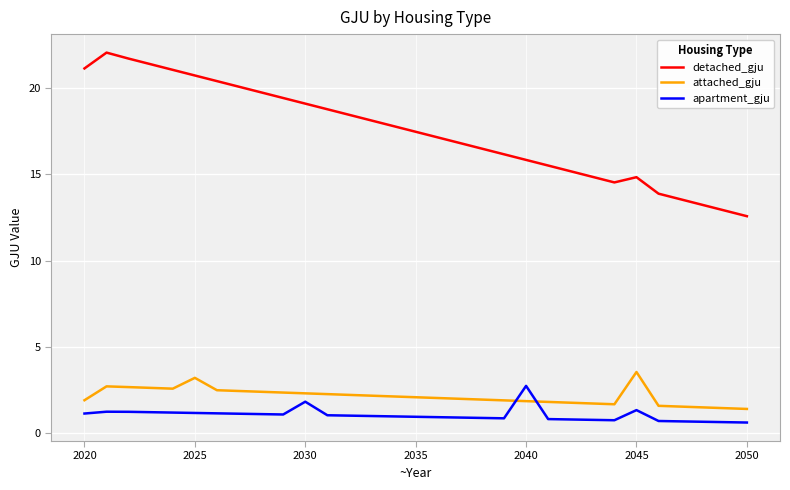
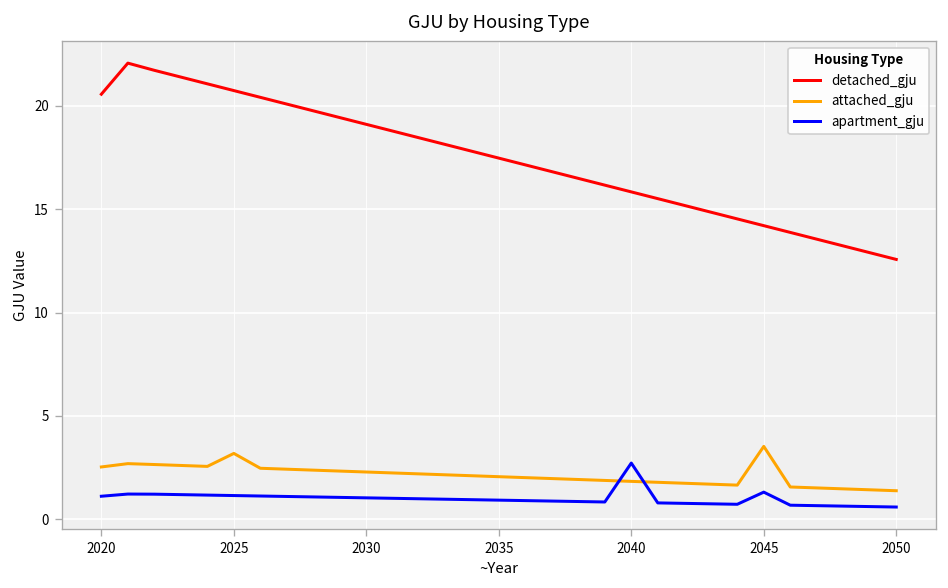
  {
    "detached_gju": {
-     "2020": 21.2,
+     "2020": 20.6,
      "2025": 20.7,
      "2030": 19.1,
      "2035": 17.5,
      "2040": 15.8,
-     "2045": 14.8,
+     "2045": 14.2,
      "2050": 12.6
    },
    "attached_gju": {
-     "2020": 1.9,
+     "2020": 2.5,
      "2025": 3.2,
      "2030": 2.3,
      "2035": 2.1,
      "2040": 1.8,
      "2045": 3.5,
      "2050": 1.4
    },
    "apartment_gju": {
      "2020": 1.1,
      "2025": 1.1,
-     "2030": 1.8,
+     "2030": 1.0,
      "2035": 0.9,
      "2040": 2.7,
      "2045": 1.3,
      "2050": 0.6
    }
  }
